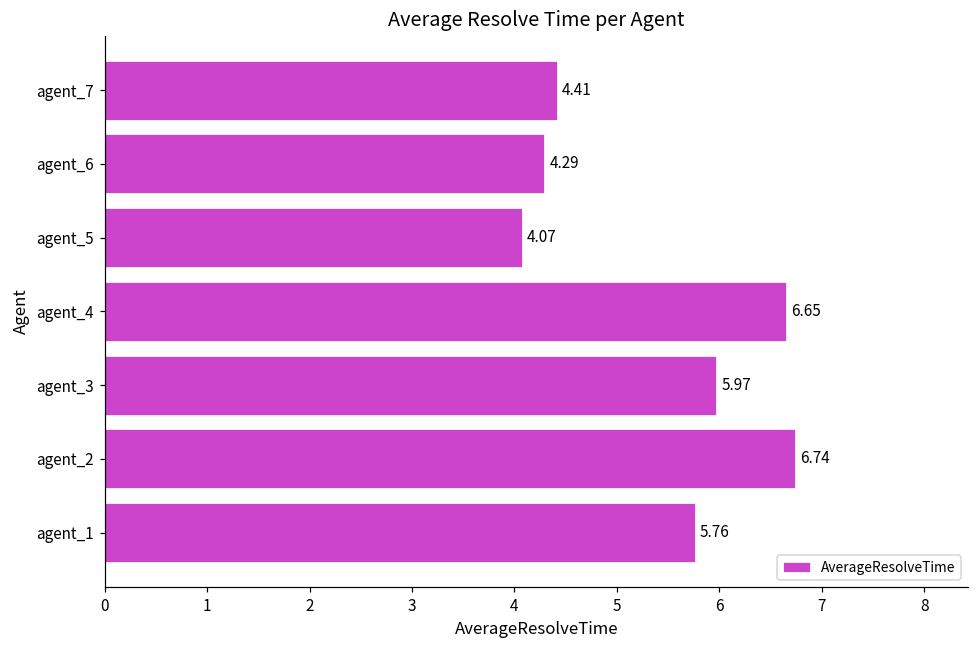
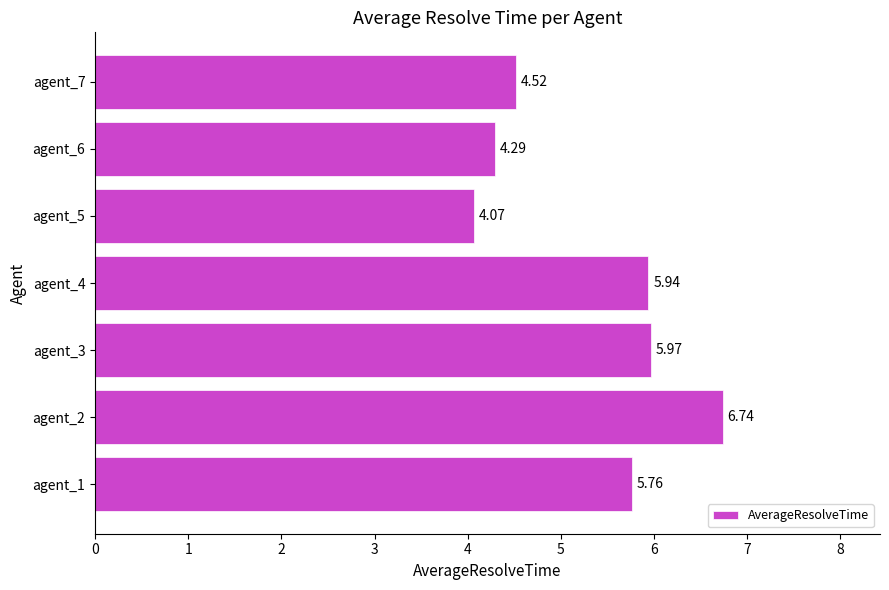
  {
-   "agent_7": 4.41,
+   "agent_7": 4.52,
    "agent_6": 4.29,
    "agent_5": 4.07,
-   "agent_4": 6.65,
+   "agent_4": 5.94,
    "agent_3": 5.97,
    "agent_2": 6.74,
    "agent_1": 5.76
  }
